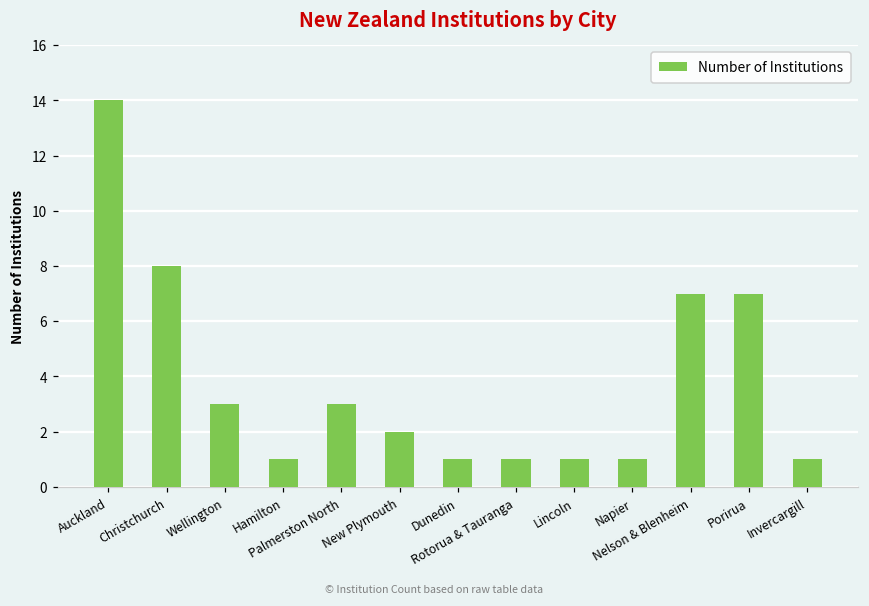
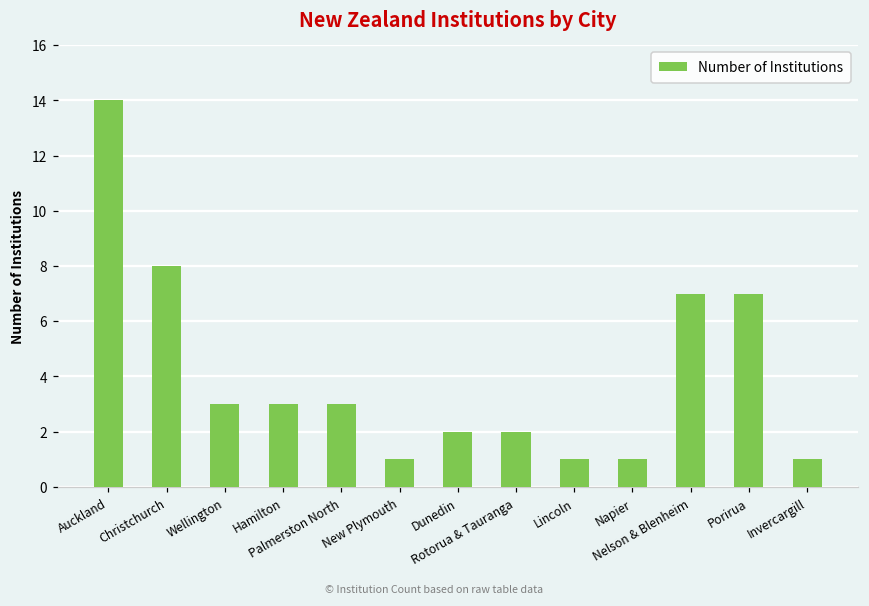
  {
    "Auckland": 14,
    "Christchurch": 8,
    "Wellington": 3,
-   "Hamilton": 1,
+   "Hamilton": 3,
    "Palmerston North": 3,
-   "New Plymouth": 2,
-   "Dunedin": 1,
-   "Rotorua & Tauranga": 1,
+   "New Plymouth": 1,
+   "Dunedin": 2,
+   "Rotorua & Tauranga": 2,
    "Lincoln": 1,
    "Napier": 1,
    "Nelson & Blenheim": 7,
    "Porirua": 7,
    "Invercargill": 1
  }
